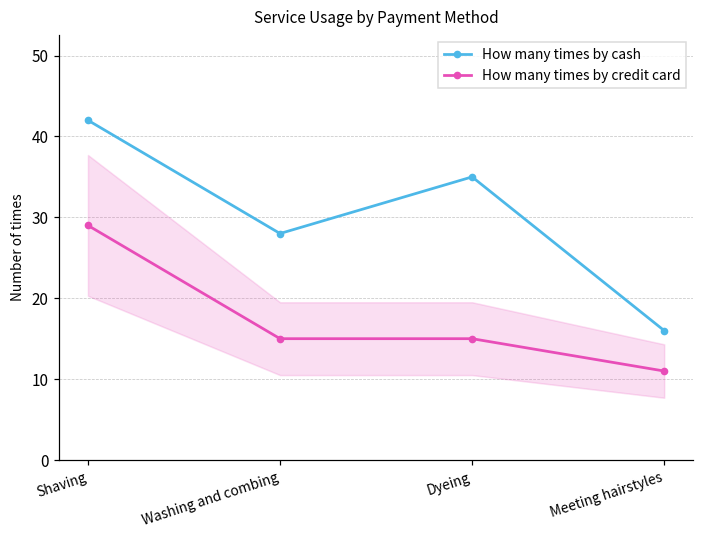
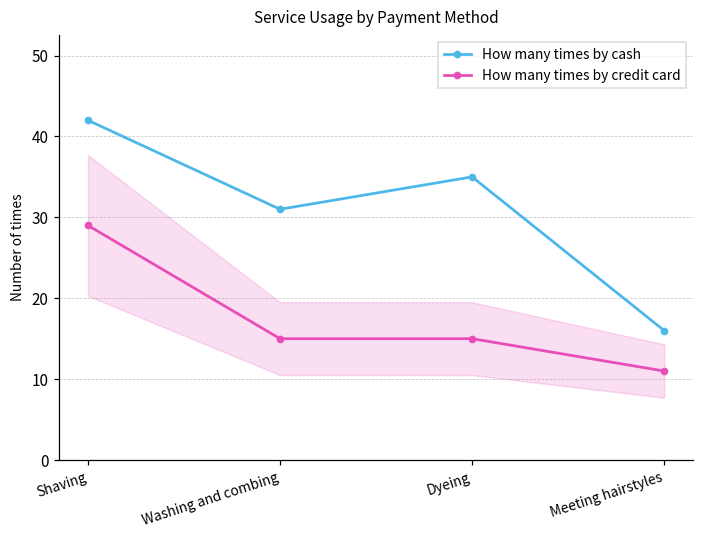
  {
    "How many times by cash": {
      "Shaving": 42,
-     "Washing and combing": 28,
+     "Washing and combing": 31,
      "Dyeing": 35,
      "Meeting hairstyles": 16
    }
  }
